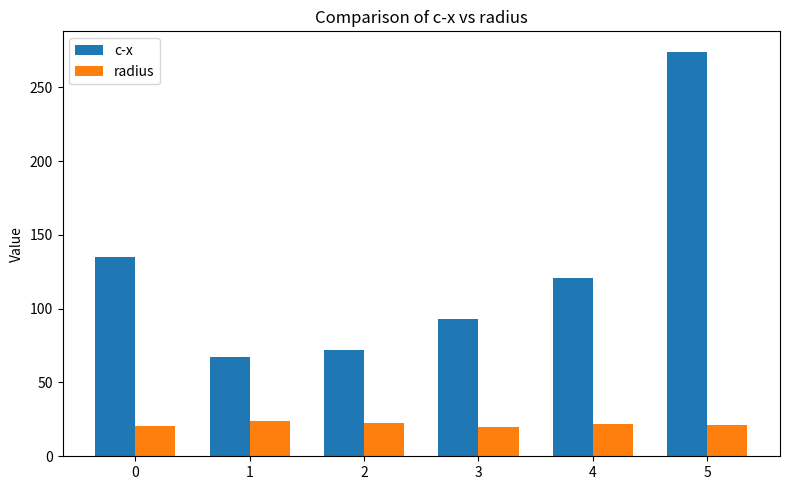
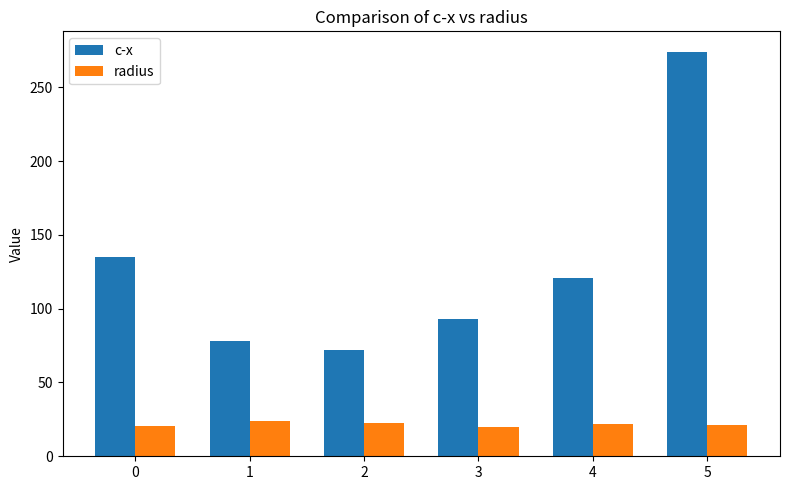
  {
    "c-x": {
      "0": 135,
-     "1": 67,
+     "1": 78,
      "2": 72,
      "3": 93,
      "4": 121,
      "5": 274
    },
    "radius": {
      "0": 21,
      "1": 24,
      "2": 22,
      "3": 20,
      "4": 22,
      "5": 21
    }
  }
